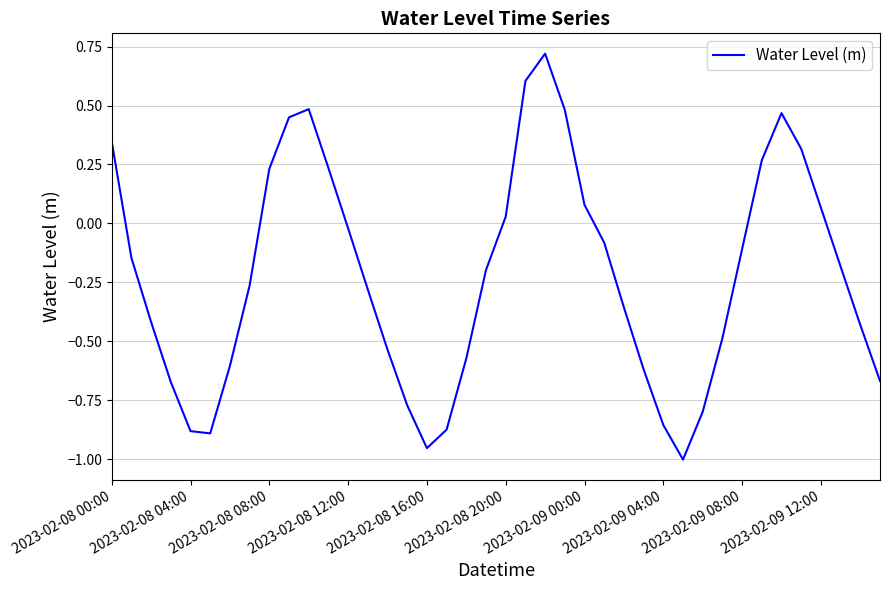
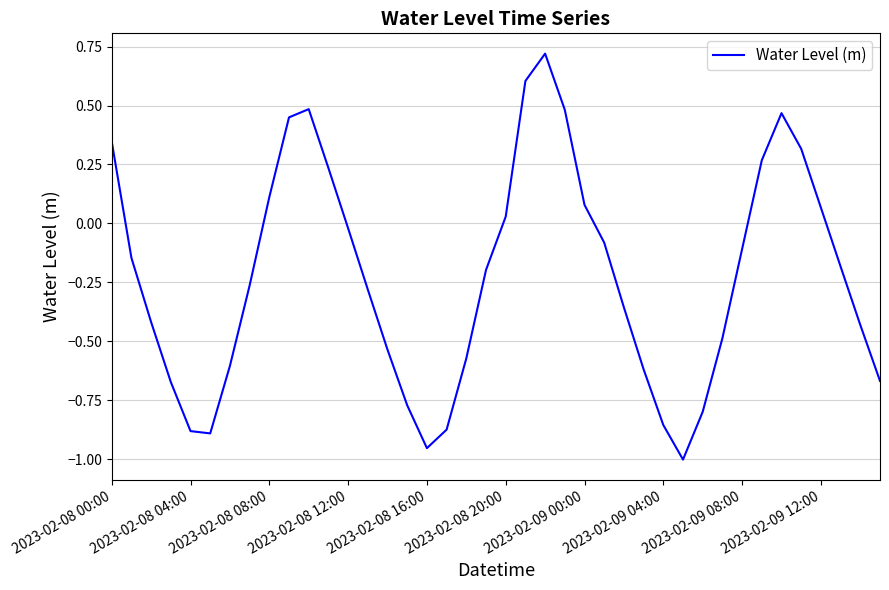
  {
    "2023-02-08 00:00": 0.35,
    "2023-02-08 04:00": -0.88,
-   "2023-02-08 08:00": 0.23,
+   "2023-02-08 08:00": 0.11,
    "2023-02-08 12:00": -0.02,
    "2023-02-08 16:00": -0.95,
    "2023-02-08 20:00": 0.03,
    "2023-02-09 00:00": 0.08,
    "2023-02-09 04:00": -0.85,
    "2023-02-09 08:00": -0.11,
    "2023-02-09 12:00": 0.07
  }
